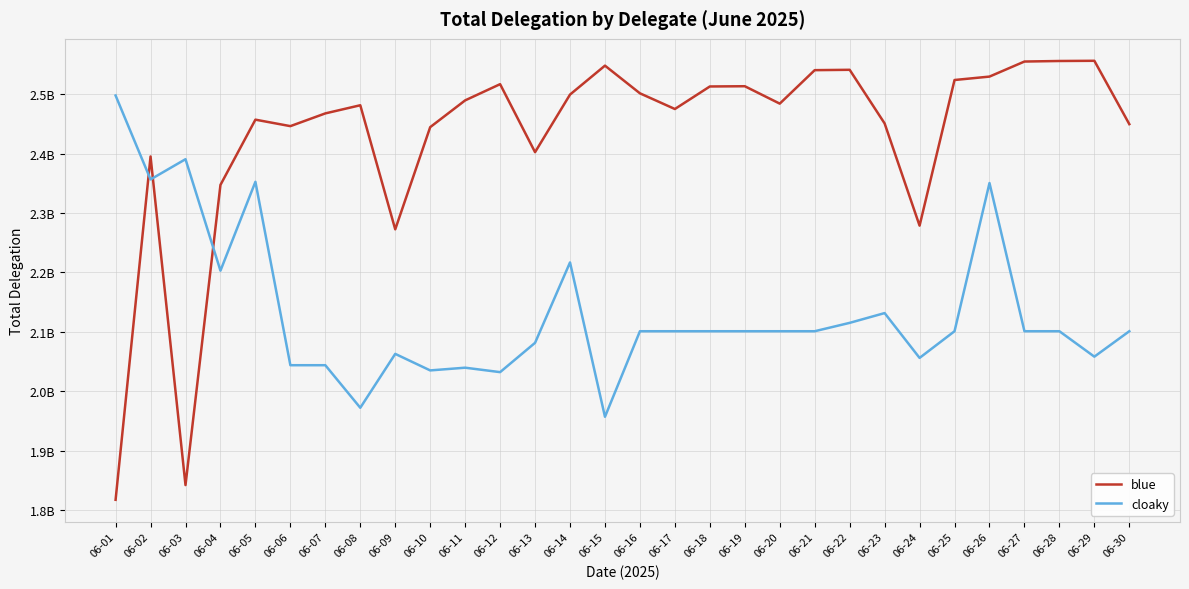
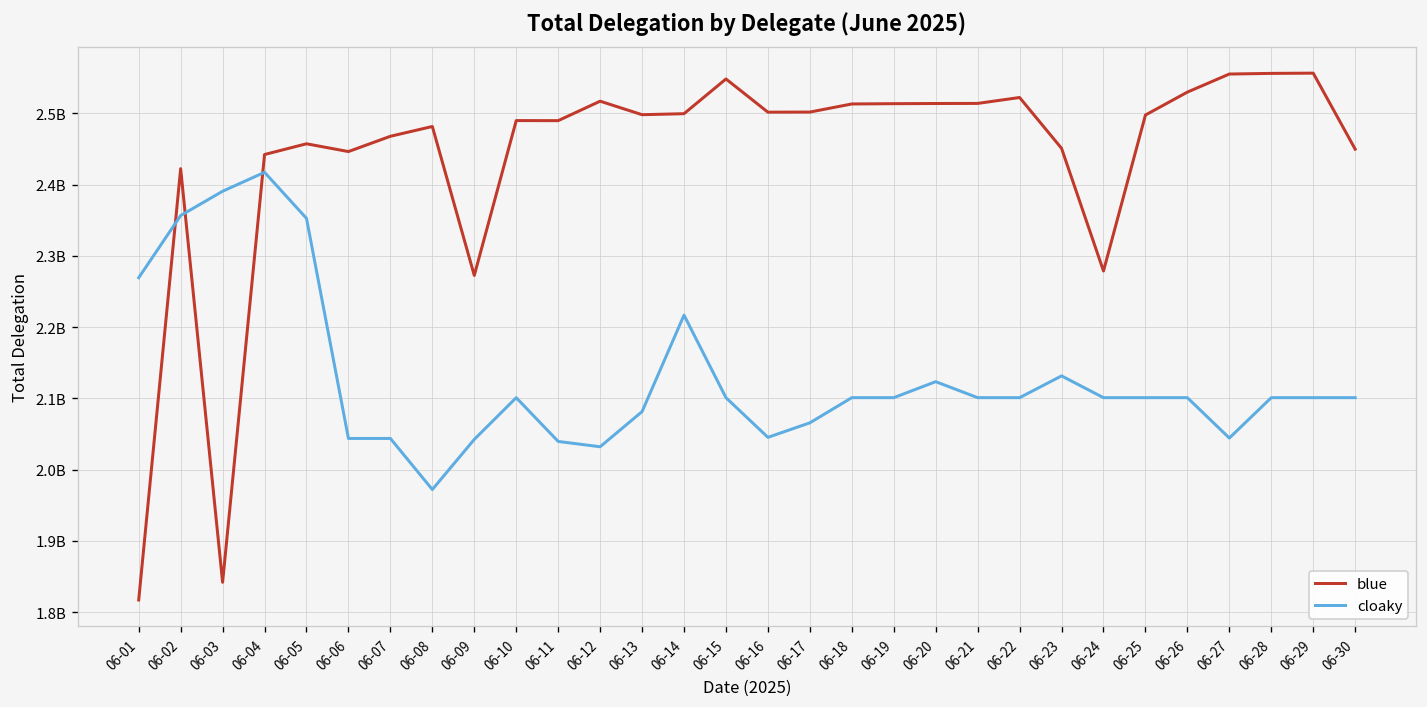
  {
    "blue": {
      "06-01": 1820000000,
-     "06-02": 2400000000,
+     "06-02": 2420000000,
      "06-03": 1840000000,
-     "06-04": 2350000000,
+     "06-04": 2440000000,
      "06-05": 2460000000,
      "06-06": 2450000000,
      "06-07": 2470000000,
      "06-08": 2480000000,
      "06-09": 2270000000,
-     "06-10": 2440000000,
+     "06-10": 2490000000,
      "06-11": 2490000000,
      "06-12": 2520000000,
-     "06-13": 2400000000,
+     "06-13": 2500000000,
      "06-14": 2500000000,
      "06-15": 2550000000,
      "06-16": 2500000000,
-     "06-17": 2480000000,
+     "06-17": 2500000000,
      "06-18": 2510000000,
      "06-19": 2510000000,
-     "06-20": 2480000000,
-     "06-21": 2540000000,
-     "06-22": 2540000000,
+     "06-20": 2510000000,
+     "06-21": 2510000000,
+     "06-22": 2520000000,
      "06-23": 2450000000,
      "06-24": 2280000000,
-     "06-25": 2520000000,
+     "06-25": 2500000000,
      "06-26": 2530000000,
      "06-27": 2560000000,
      "06-28": 2560000000,
      "06-29": 2560000000,
      "06-30": 2450000000
    },
    "cloaky": {
-     "06-01": 2500000000,
+     "06-01": 2270000000,
      "06-02": 2360000000,
      "06-03": 2390000000,
-     "06-04": 2200000000,
+     "06-04": 2420000000,
      "06-05": 2350000000,
      "06-06": 2040000000,
      "06-07": 2040000000,
      "06-08": 1970000000,
-     "06-09": 2060000000,
-     "06-10": 2040000000,
+     "06-09": 2040000000,
+     "06-10": 2100000000,
      "06-11": 2040000000,
      "06-12": 2030000000,
      "06-13": 2080000000,
      "06-14": 2220000000,
-     "06-15": 1960000000,
-     "06-16": 2100000000,
-     "06-17": 2100000000,
+     "06-15": 2100000000,
+     "06-16": 2050000000,
+     "06-17": 2070000000,
      "06-18": 2100000000,
      "06-19": 2100000000,
-     "06-20": 2100000000,
+     "06-20": 2120000000,
      "06-21": 2100000000,
-     "06-22": 2120000000,
+     "06-22": 2100000000,
      "06-23": 2130000000,
-     "06-24": 2060000000,
+     "06-24": 2100000000,
      "06-25": 2100000000,
-     "06-26": 2350000000,
-     "06-27": 2100000000,
+     "06-26": 2100000000,
+     "06-27": 2040000000,
      "06-28": 2100000000,
-     "06-29": 2060000000,
+     "06-29": 2100000000,
      "06-30": 2100000000
    }
  }
